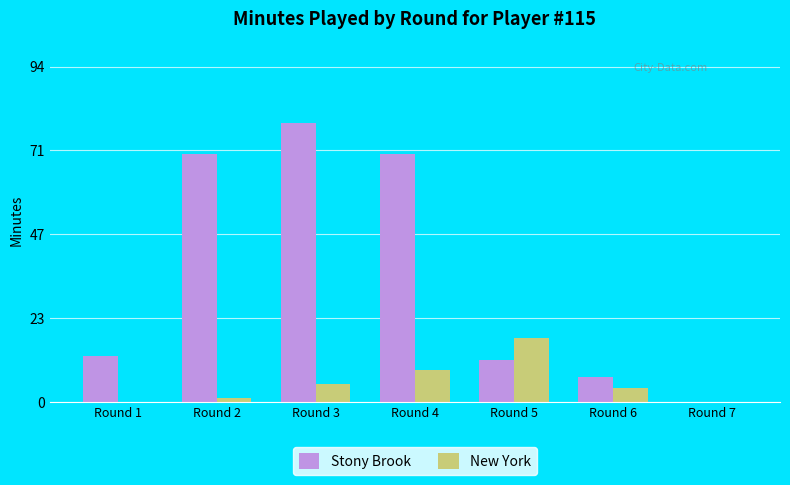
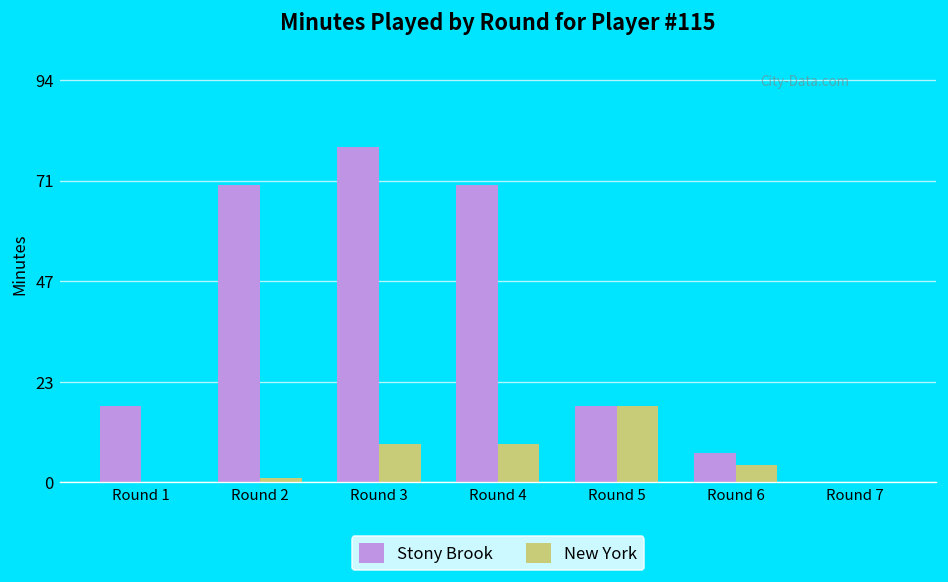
  {
    "Stony Brook": {
-     "Round 1": 13,
+     "Round 1": 18,
      "Round 2": 70,
      "Round 3": 79,
      "Round 4": 70,
-     "Round 5": 12,
+     "Round 5": 18,
      "Round 6": 7,
      "Round 7": 0
    },
    "New York": {
      "Round 1": 0,
      "Round 2": 1,
-     "Round 3": 5,
+     "Round 3": 9,
      "Round 4": 9,
      "Round 5": 18,
      "Round 6": 4,
      "Round 7": 0
    }
  }
